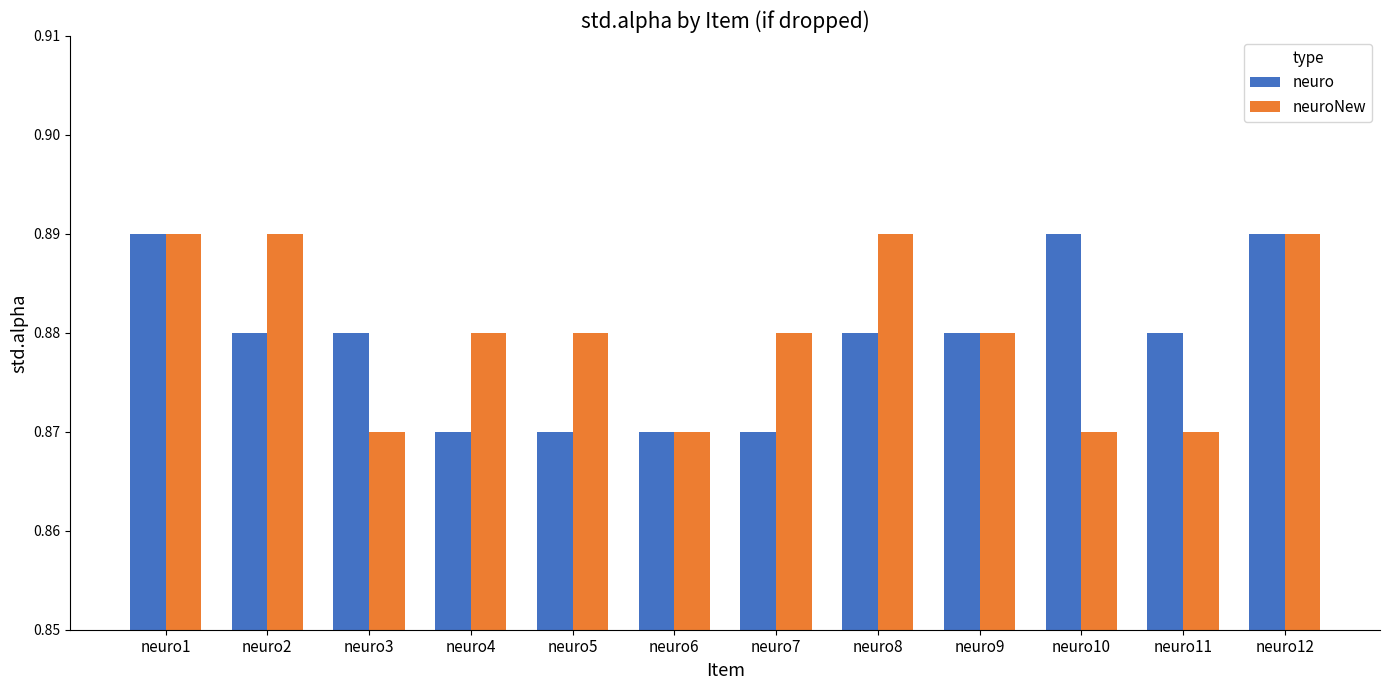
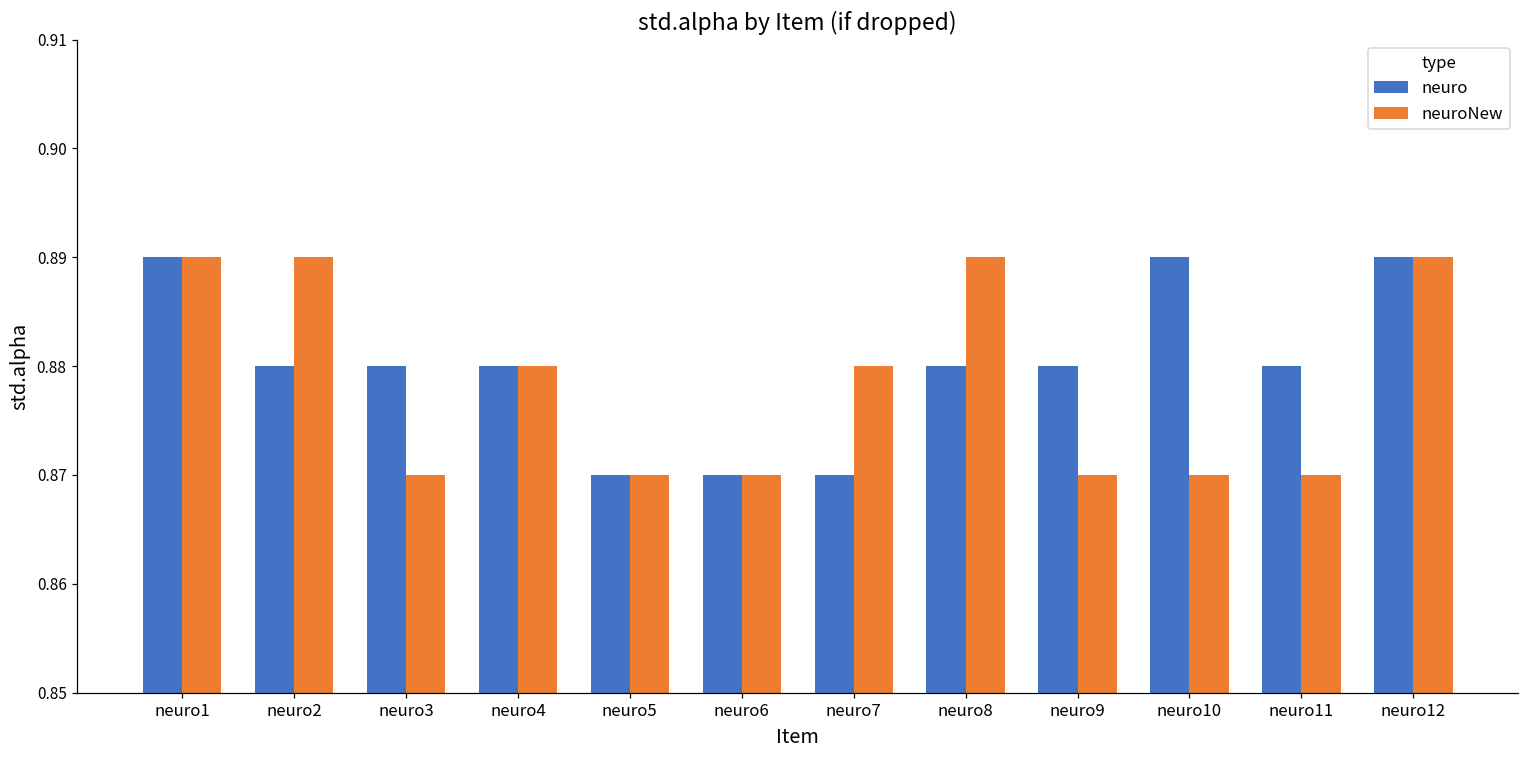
  {
    "neuro": {
      "neuro1": 0.89,
      "neuro2": 0.88,
      "neuro3": 0.88,
-     "neuro4": 0.87,
+     "neuro4": 0.88,
      "neuro5": 0.87,
      "neuro6": 0.87,
      "neuro7": 0.87,
      "neuro8": 0.88,
      "neuro9": 0.88,
      "neuro10": 0.89,
      "neuro11": 0.88,
      "neuro12": 0.89
    },
    "neuroNew": {
      "neuro1": 0.89,
      "neuro2": 0.89,
      "neuro3": 0.87,
      "neuro4": 0.88,
-     "neuro5": 0.88,
+     "neuro5": 0.87,
      "neuro6": 0.87,
      "neuro7": 0.88,
      "neuro8": 0.89,
-     "neuro9": 0.88,
+     "neuro9": 0.87,
      "neuro10": 0.87,
      "neuro11": 0.87,
      "neuro12": 0.89
    }
  }
